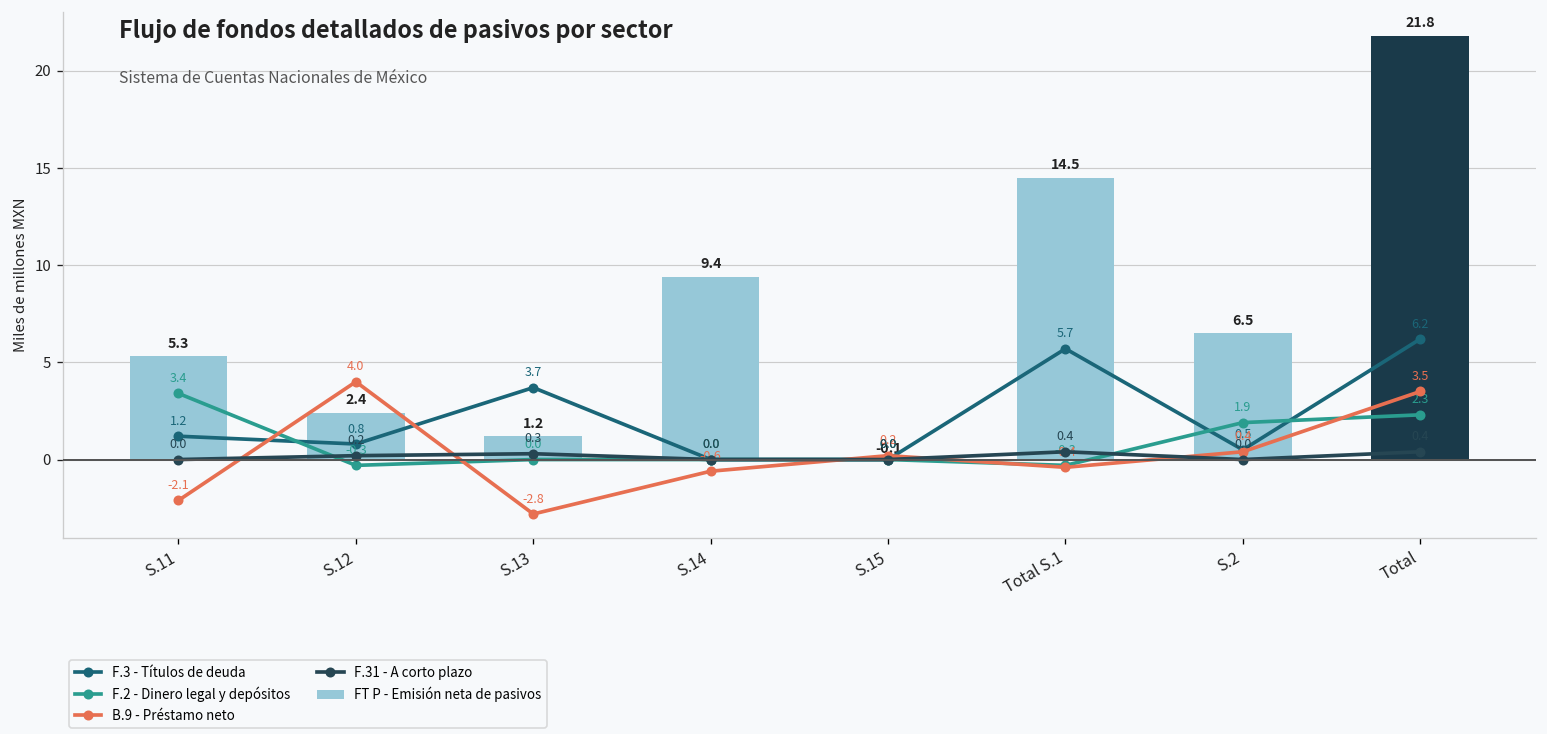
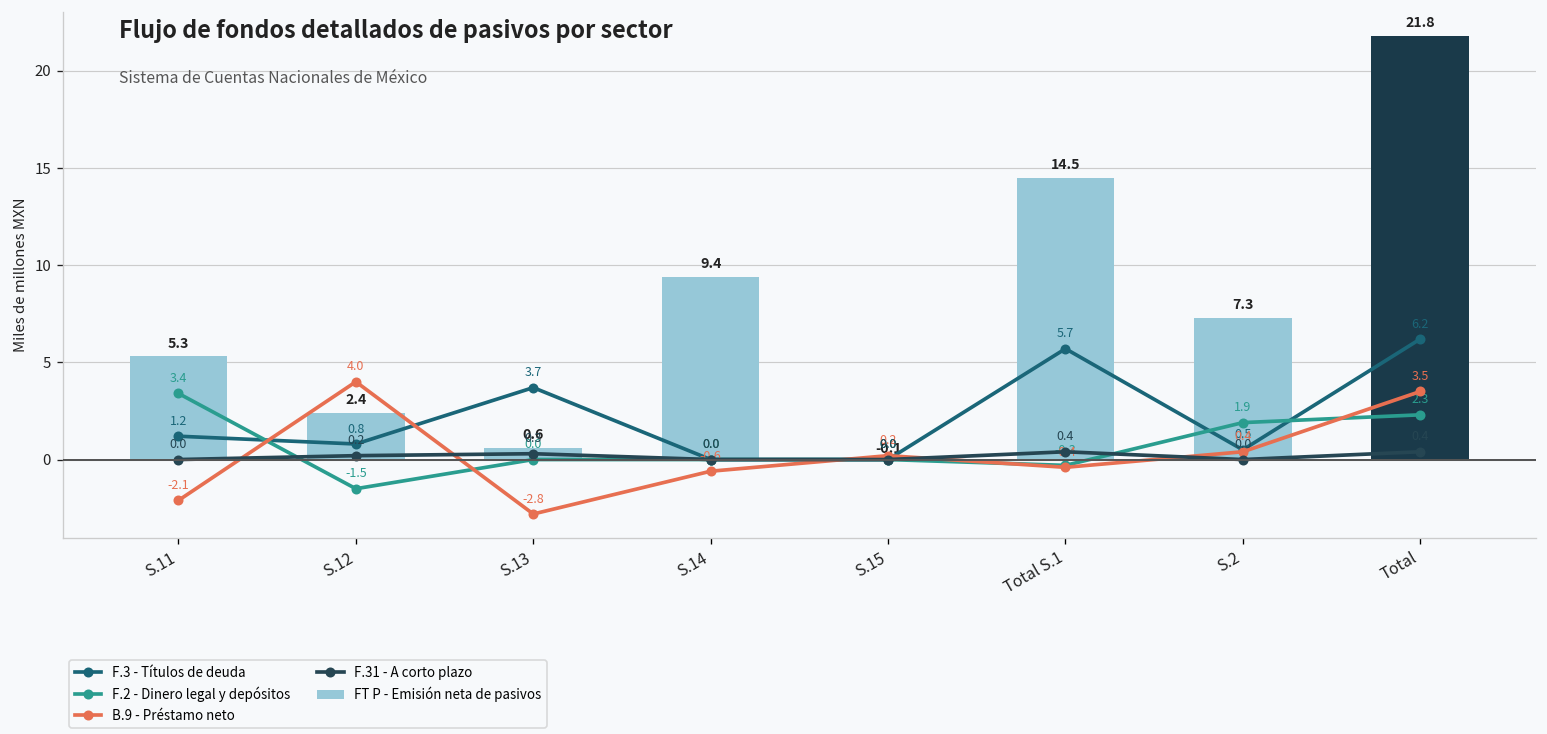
  {
    "FT P - Emisión neta de pasivos": {
      "S.11": 5.3,
      "S.12": 2.4,
-     "S.13": 1.2,
+     "S.13": 0.6,
      "S.14": 9.4,
      "Total S.1": 14.5,
-     "S.2": 6.5,
+     "S.2": 7.3,
      "Total": 21.8
    },
    "F.2 - Dinero legal y depósitos": {
      "S.11": 3.4,
-     "S.12": -0.3,
+     "S.12": -1.5,
      "S.2": 1.9
    },
    "B.9 - Préstamo neto": {
      "S.11": -2.1,
      "S.12": 4.0,
      "S.13": -2.8,
      "Total": 3.5
    }
  }
